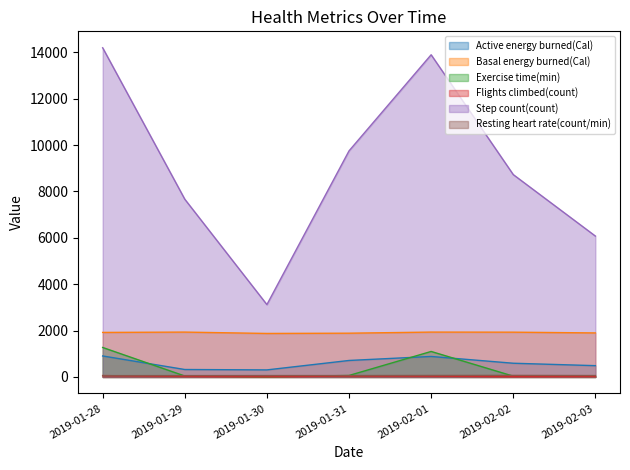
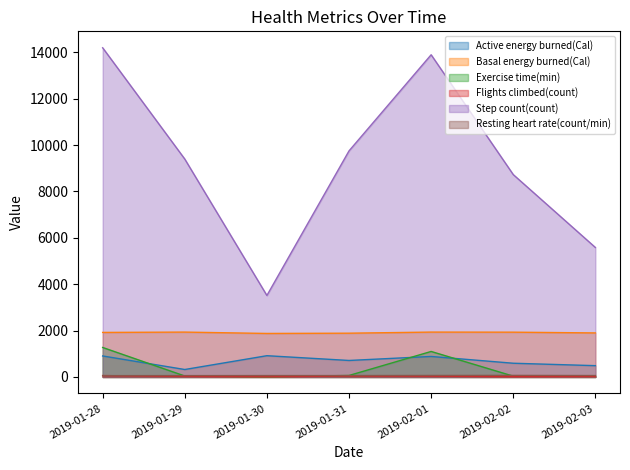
  {
    "Active energy burned(Cal)": {
      "2019-01-28": 900,
      "2019-01-29": 300,
-     "2019-01-30": 300,
+     "2019-01-30": 900,
      "2019-01-31": 700,
      "2019-02-01": 900,
      "2019-02-02": 600,
      "2019-02-03": 500
    },
    "Exercise time(min)": {
      "2019-01-28": 1300,
      "2019-02-01": 1100
    },
    "Step count(count)": {
      "2019-01-28": 14200,
-     "2019-01-29": 7700,
-     "2019-01-30": 3100,
+     "2019-01-29": 9400,
+     "2019-01-30": 3500,
      "2019-01-31": 9800,
      "2019-02-01": 13900,
      "2019-02-02": 8700,
-     "2019-02-03": 6100
+     "2019-02-03": 5600
    }
  }
